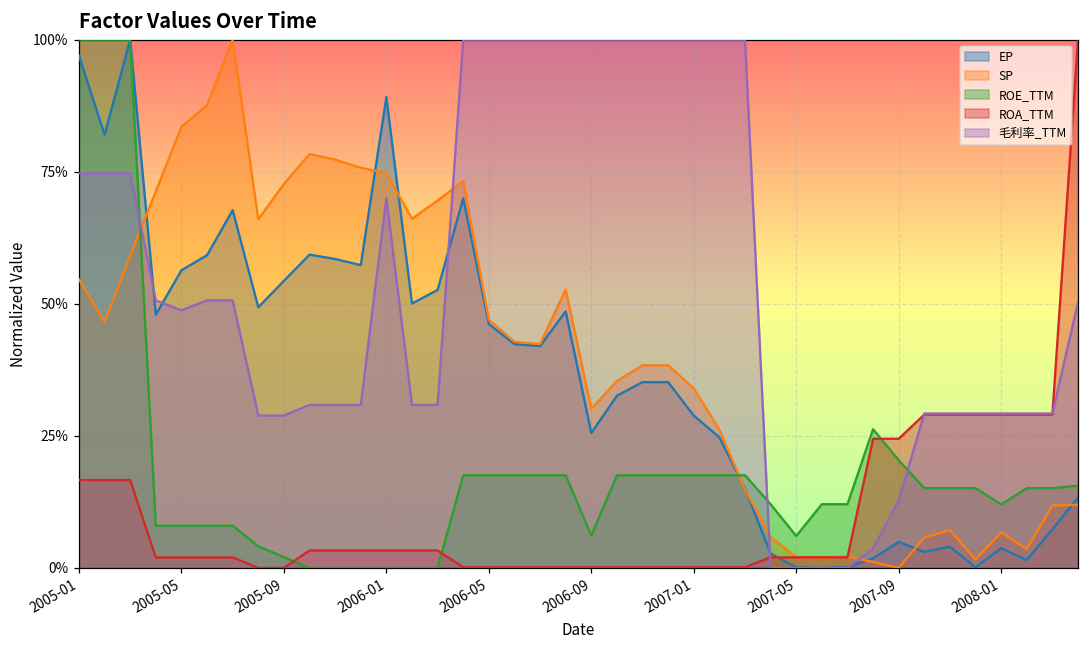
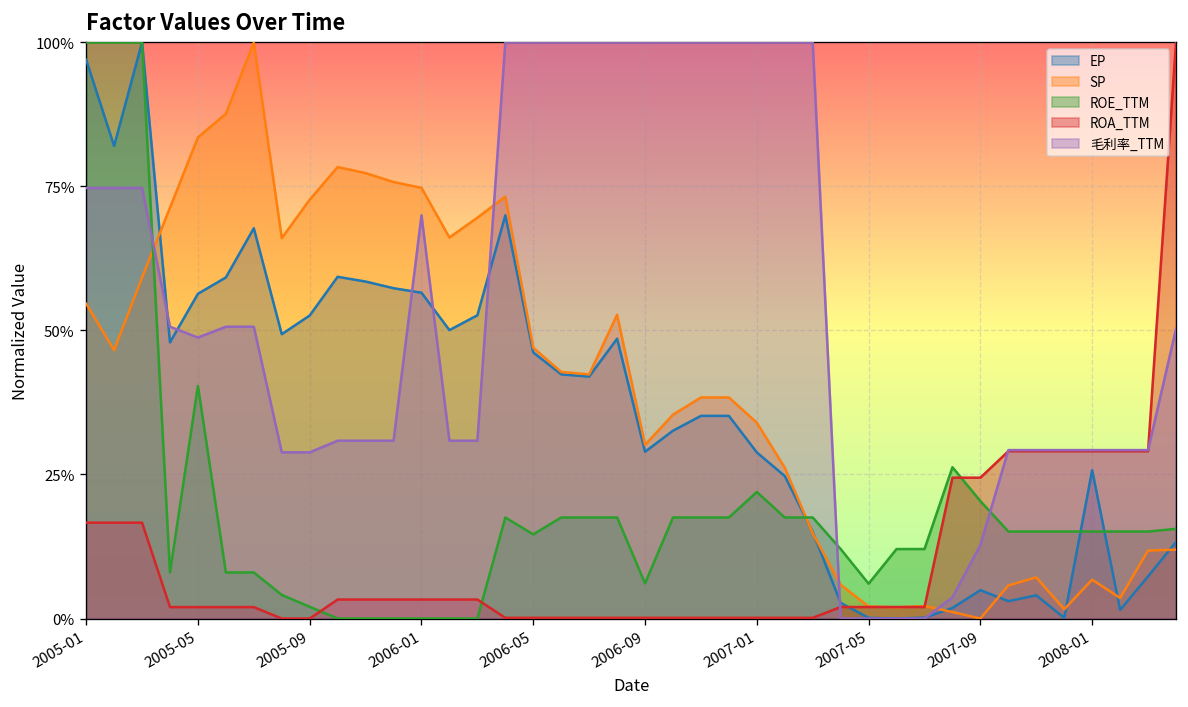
  {
    "EP": {
      "2005-01": "97%",
      "2005-05": "56%",
-     "2005-09": "54%",
-     "2006-01": "89%",
+     "2005-09": "53%",
+     "2006-01": "57%",
      "2006-05": "46%",
-     "2006-09": "26%",
+     "2006-09": "29%",
      "2007-01": "29%",
      "2007-09": "5%",
-     "2008-01": "4%"
+     "2008-01": "26%"
    },
    "ROE_TTM": {
      "2005-01": "100%",
-     "2005-05": "8%",
+     "2005-05": "40%",
      "2005-09": "2%",
      "2006-01": "0%",
-     "2006-05": "18%",
+     "2006-05": "15%",
      "2006-09": "6%",
-     "2007-01": "18%",
+     "2007-01": "22%",
      "2007-05": "6%",
      "2007-09": "20%",
-     "2008-01": "12%"
+     "2008-01": "15%"
    },
    "毛利率_TTM": {
      "2005-01": "75%",
      "2005-05": "49%",
      "2005-09": "29%",
      "2006-01": "70%",
      "2006-05": "100%",
      "2006-09": "100%",
      "2007-01": "100%",
      "2007-09": "13%"
    }
  }
